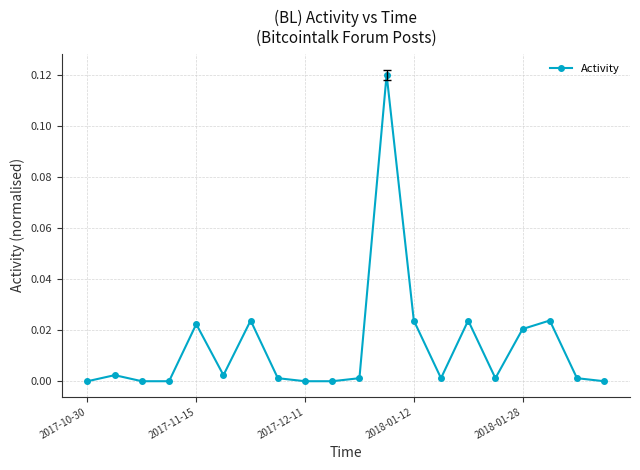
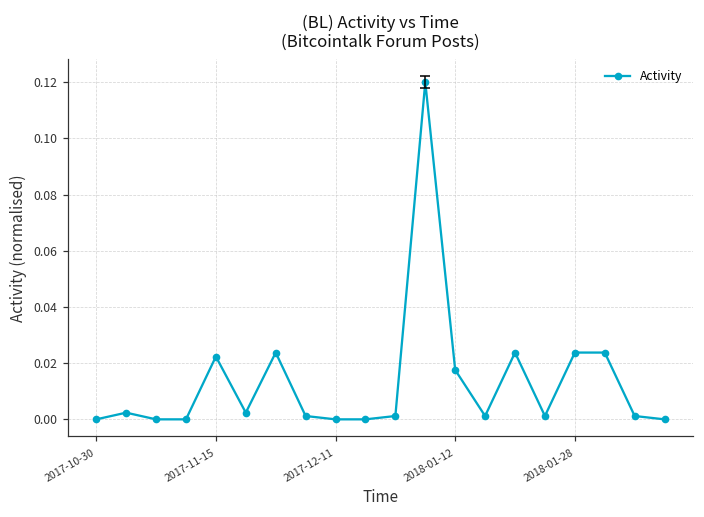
  {
    "Activity": {
      "2017-10-30": 0.000,
      "2017-11-15": 0.022,
      "2017-12-11": 0.000,
-     "2018-01-12": 0.024,
-     "2018-01-28": 0.020
+     "2018-01-12": 0.018,
+     "2018-01-28": 0.024
    }
  }
